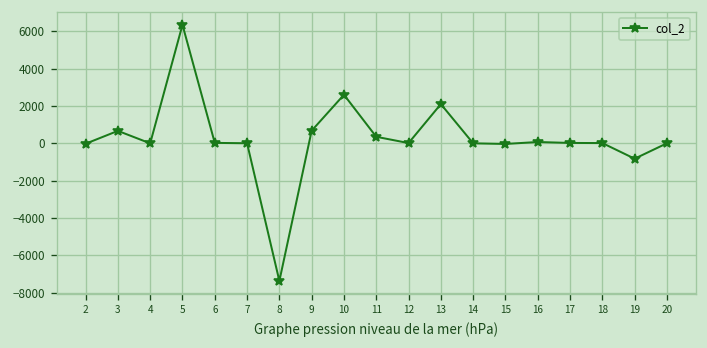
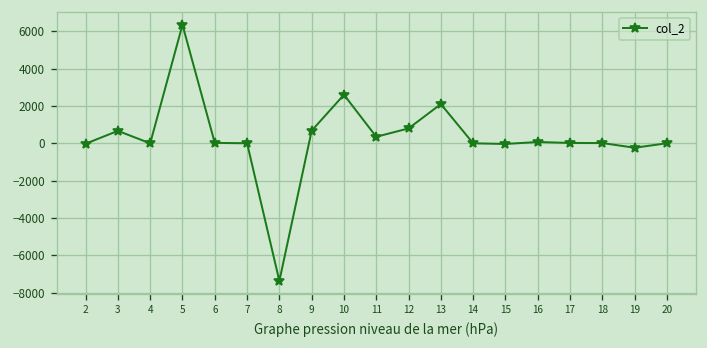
  {
    "2": 0,
    "3": 700,
    "4": 0,
    "5": 6300,
    "6": 0,
    "7": 0,
    "8": -7400,
    "9": 700,
    "10": 2600,
    "11": 400,
-   "12": 0,
+   "12": 800,
    "13": 2100,
    "14": 0,
    "15": 0,
    "16": 100,
    "17": 0,
    "18": 0,
-   "19": -800,
+   "19": -200,
    "20": 0
  }
